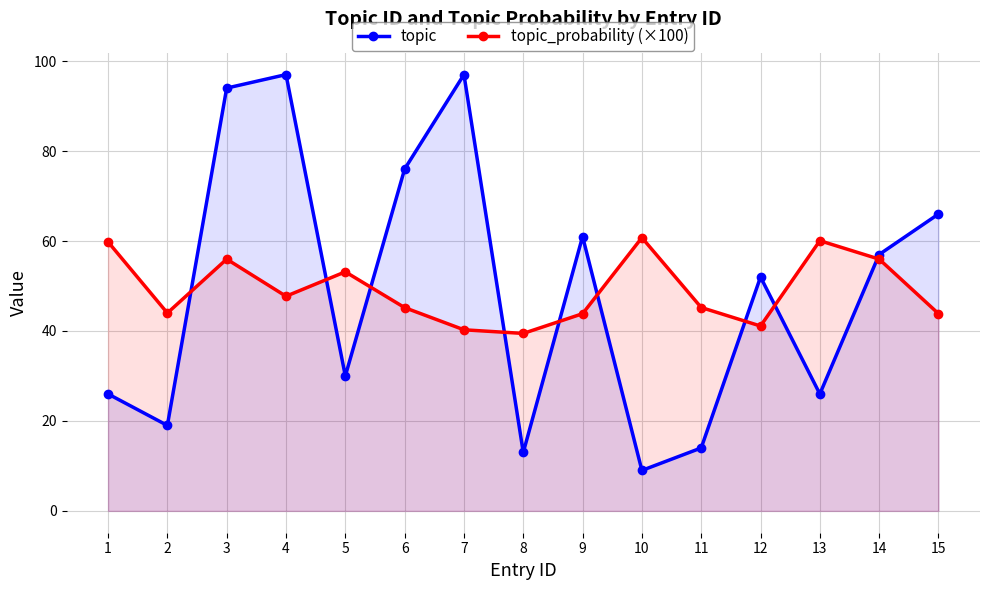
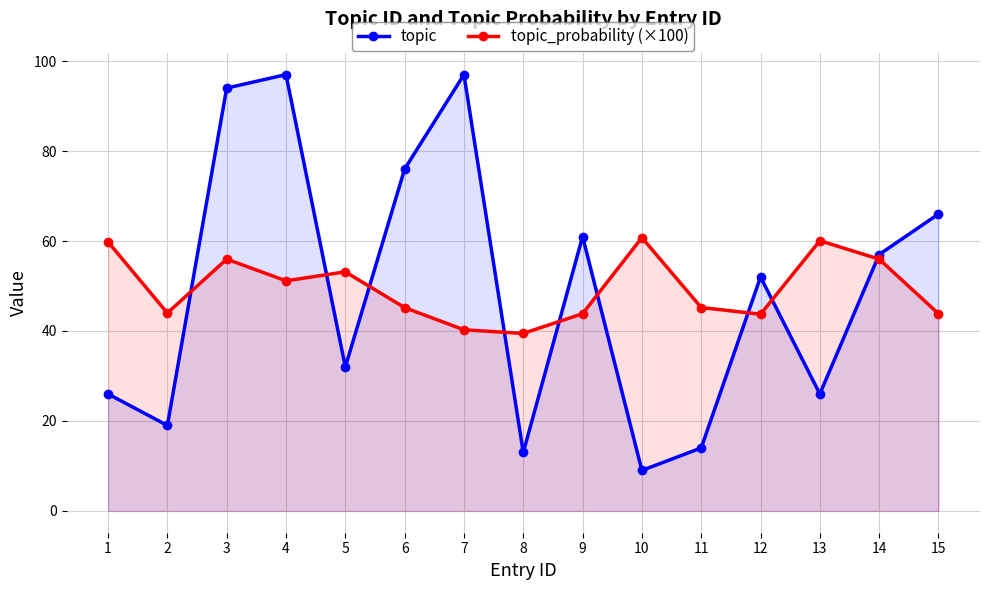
  {
    "topic": {
      "1": 26,
      "2": 19,
      "3": 94,
      "4": 97,
-     "5": 30,
+     "5": 32,
      "6": 76,
      "7": 97,
      "8": 13,
      "9": 61,
      "10": 9,
      "11": 14,
      "12": 52,
      "13": 26,
      "14": 57,
      "15": 66
    },
    "topic_probability (×100)": {
      "1": 60,
      "2": 44,
      "3": 56,
-     "4": 48,
+     "4": 51,
      "5": 53,
      "6": 45,
      "7": 40,
      "8": 39,
      "9": 44,
      "10": 61,
      "11": 45,
-     "12": 41,
+     "12": 44,
      "13": 60,
      "14": 56,
      "15": 44
    }
  }
